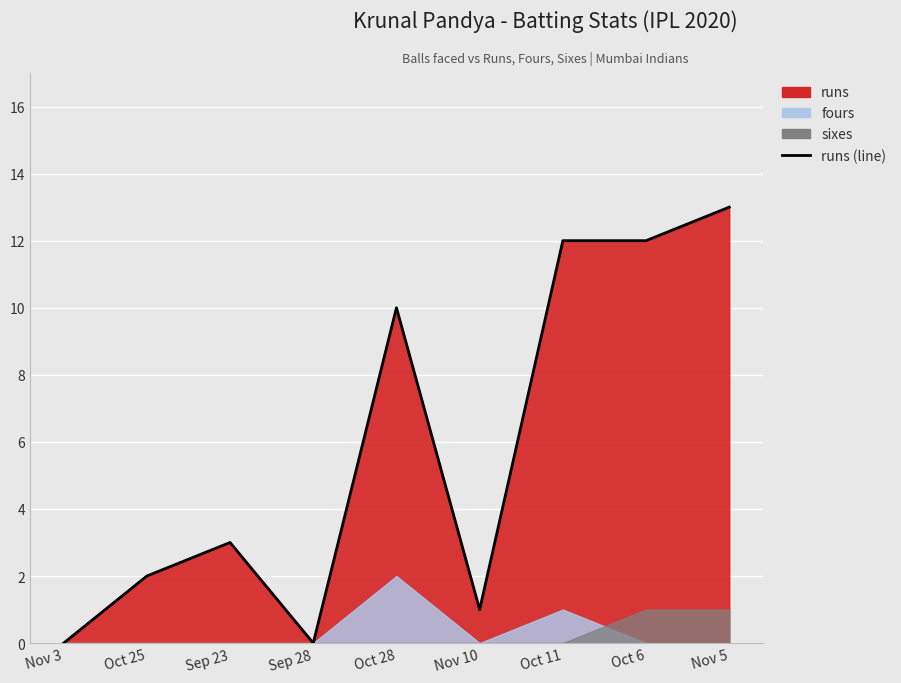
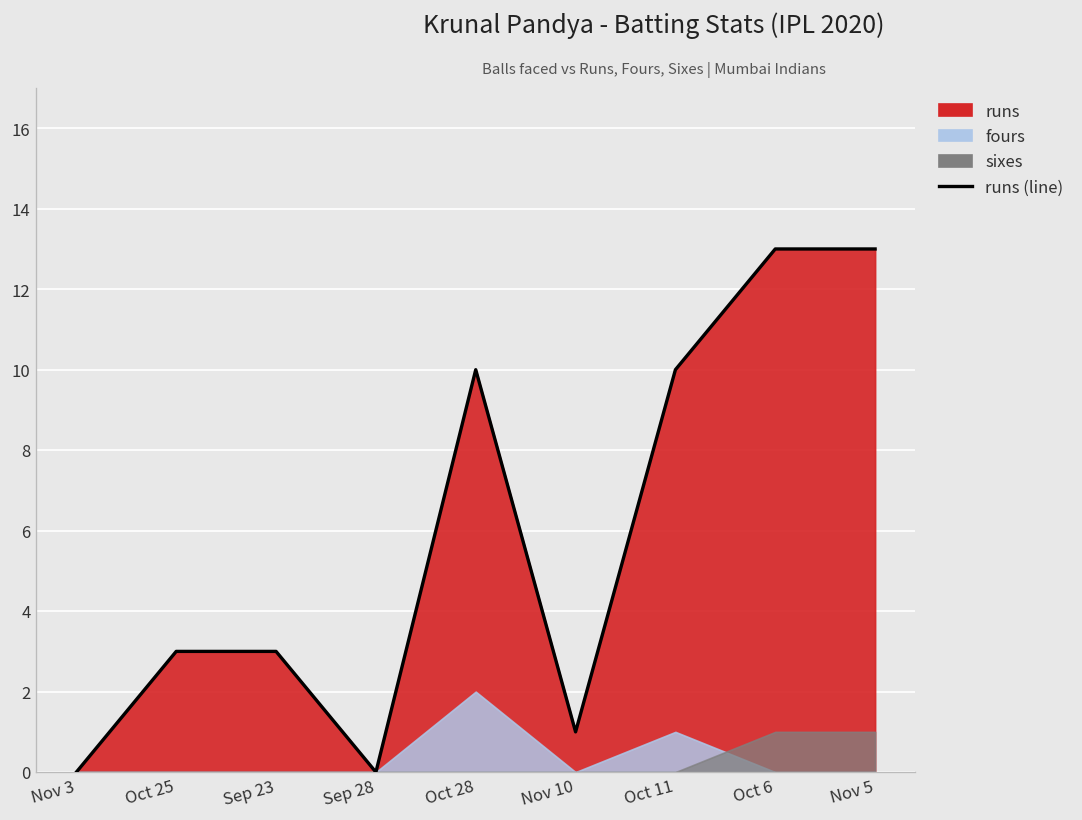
  {
    "runs": {
-     "Oct 25": 2,
+     "Oct 25": 3,
      "Sep 23": 3,
      "Oct 28": 10,
      "Nov 10": 1,
-     "Oct 11": 12,
-     "Oct 6": 12,
+     "Oct 11": 10,
+     "Oct 6": 13,
      "Nov 5": 13
    },
    "fours": {
      "Oct 28": 2,
      "Oct 11": 1,
      "Oct 6": 0,
      "Nov 5": 0
    },
    "sixes": {
      "Oct 28": 0,
      "Oct 11": 0,
      "Oct 6": 1,
      "Nov 5": 1
    }
  }
